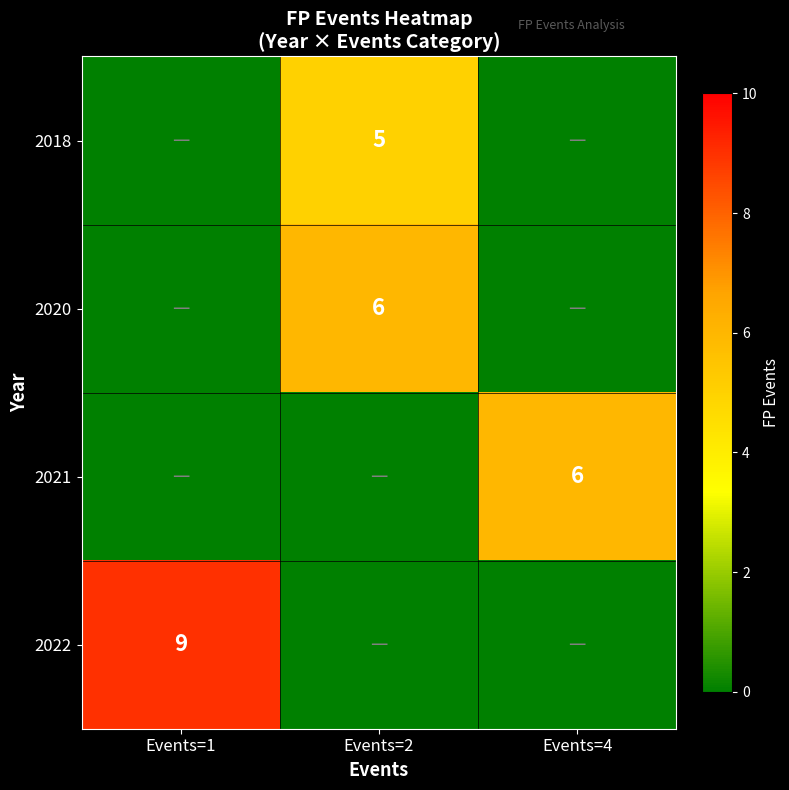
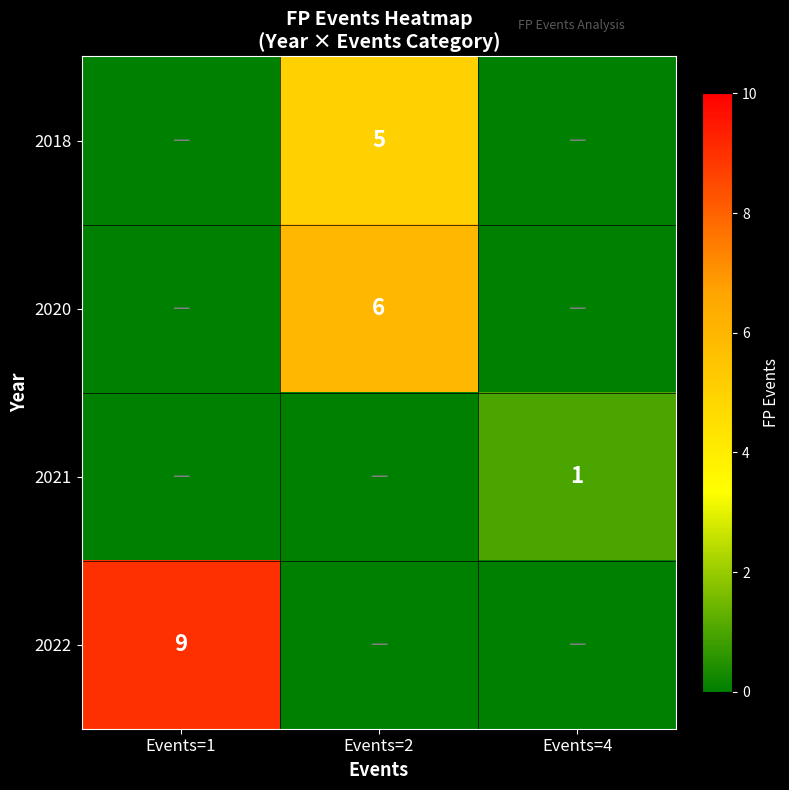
  {
    "2018": {
      "Events=2": 5
    },
    "2020": {
      "Events=2": 6
    },
    "2021": {
-     "Events=4": 6
+     "Events=4": 1
    },
    "2022": {
      "Events=1": 9
    }
  }
